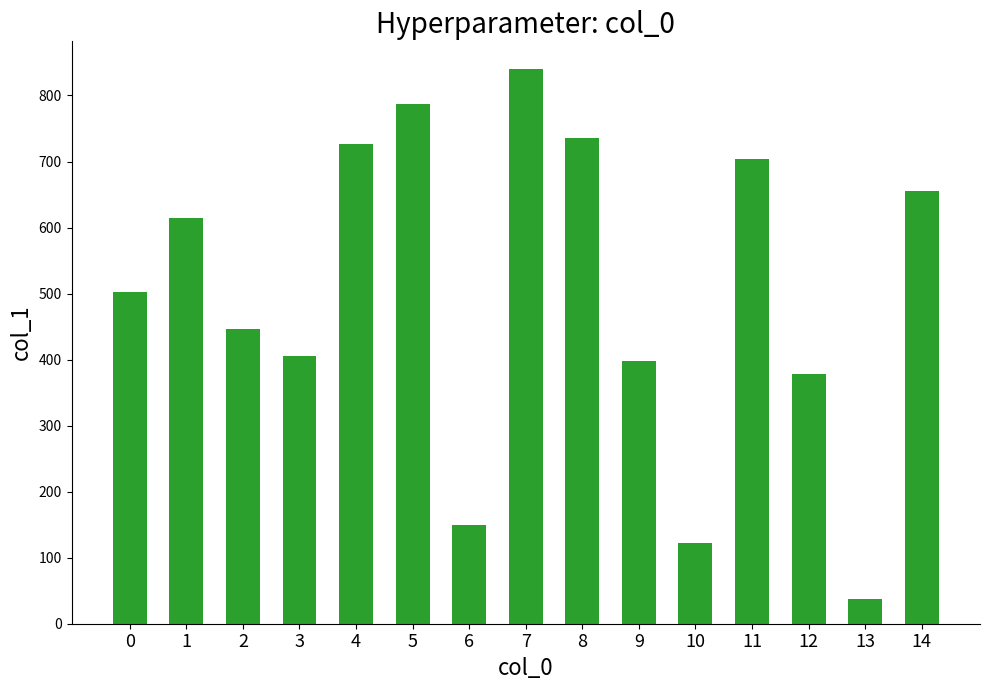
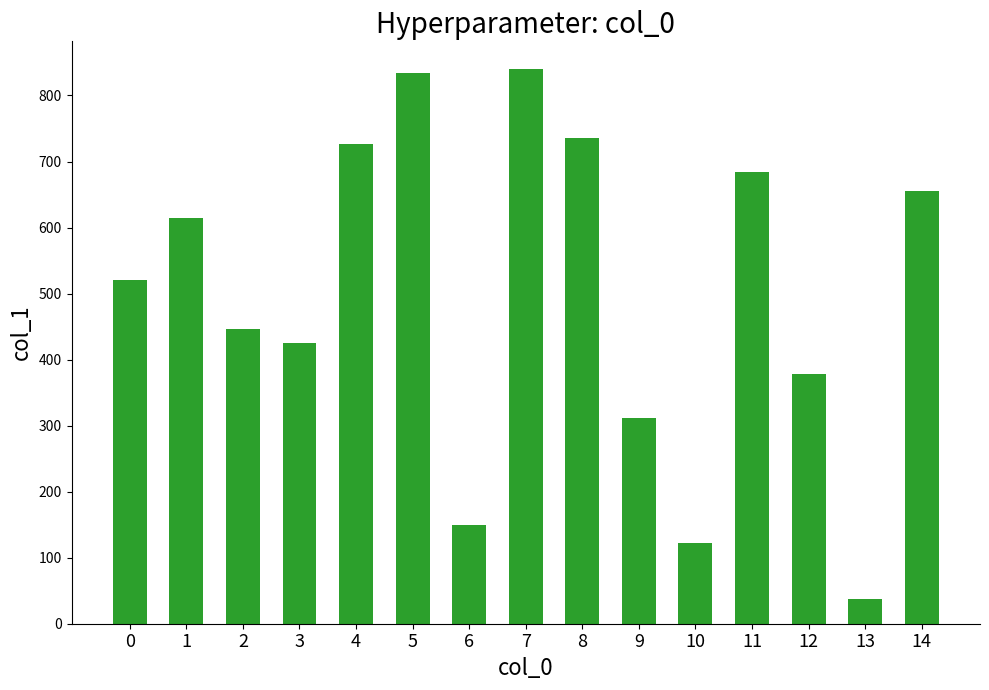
  {
-   "0": 500,
+   "0": 520,
    "1": 620,
    "2": 450,
-   "3": 410,
+   "3": 430,
    "4": 730,
-   "5": 790,
+   "5": 830,
    "6": 150,
    "7": 840,
    "8": 740,
-   "9": 400,
+   "9": 310,
    "10": 120,
-   "11": 700,
+   "11": 680,
    "12": 380,
    "13": 40,
    "14": 660
  }
